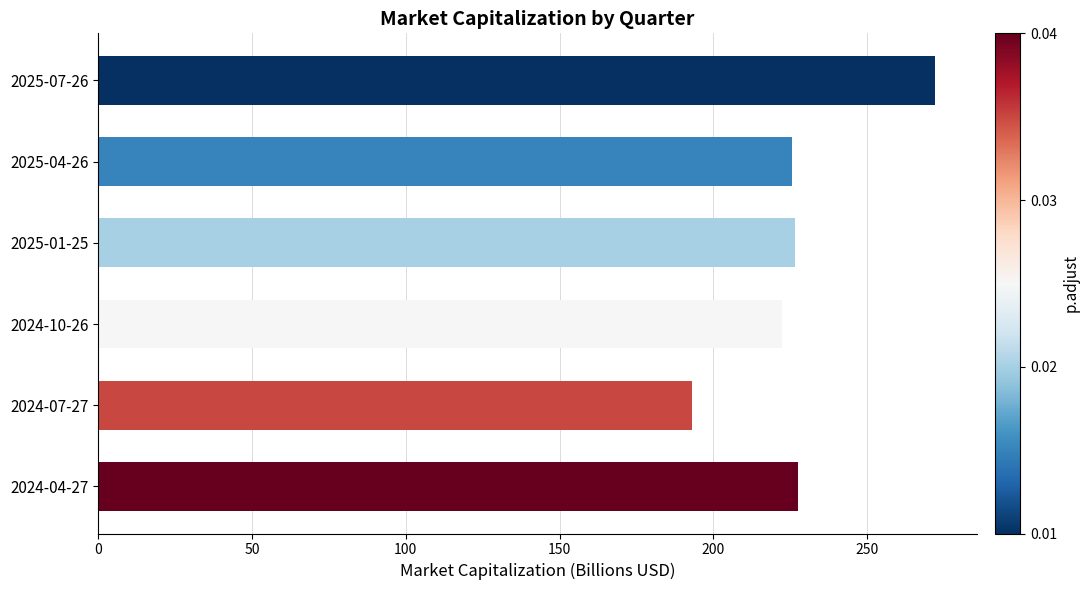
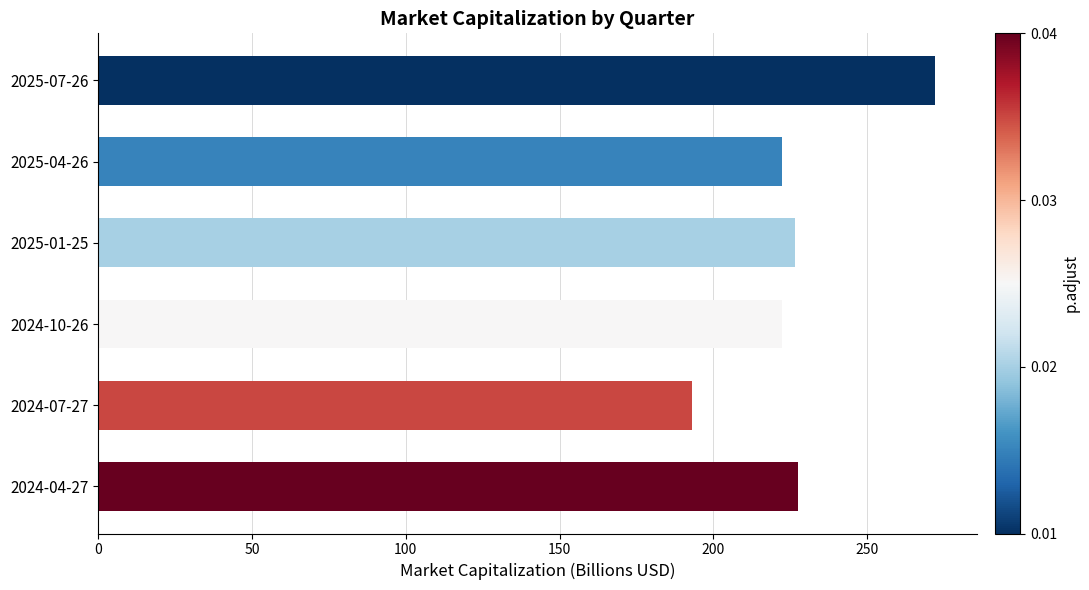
  {
    "2025-07-26": 272,
-   "2025-04-26": 226,
+   "2025-04-26": 222,
    "2025-01-25": 226,
    "2024-10-26": 222,
    "2024-07-27": 193,
    "2024-04-27": 228
  }
